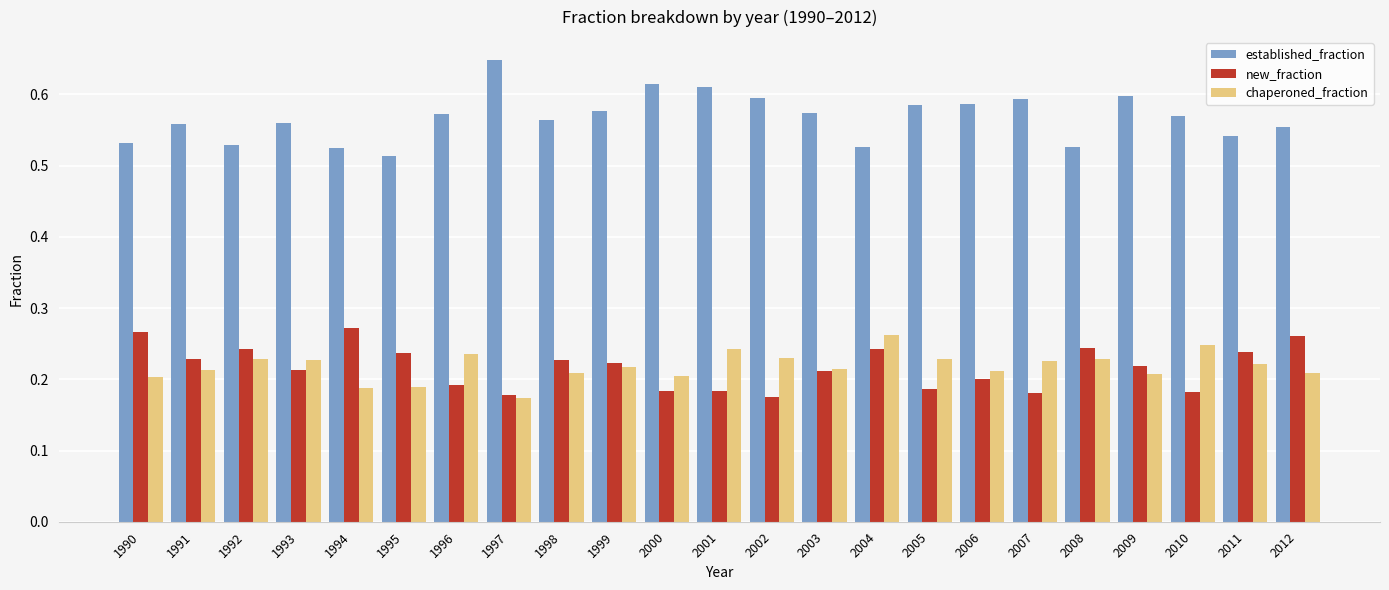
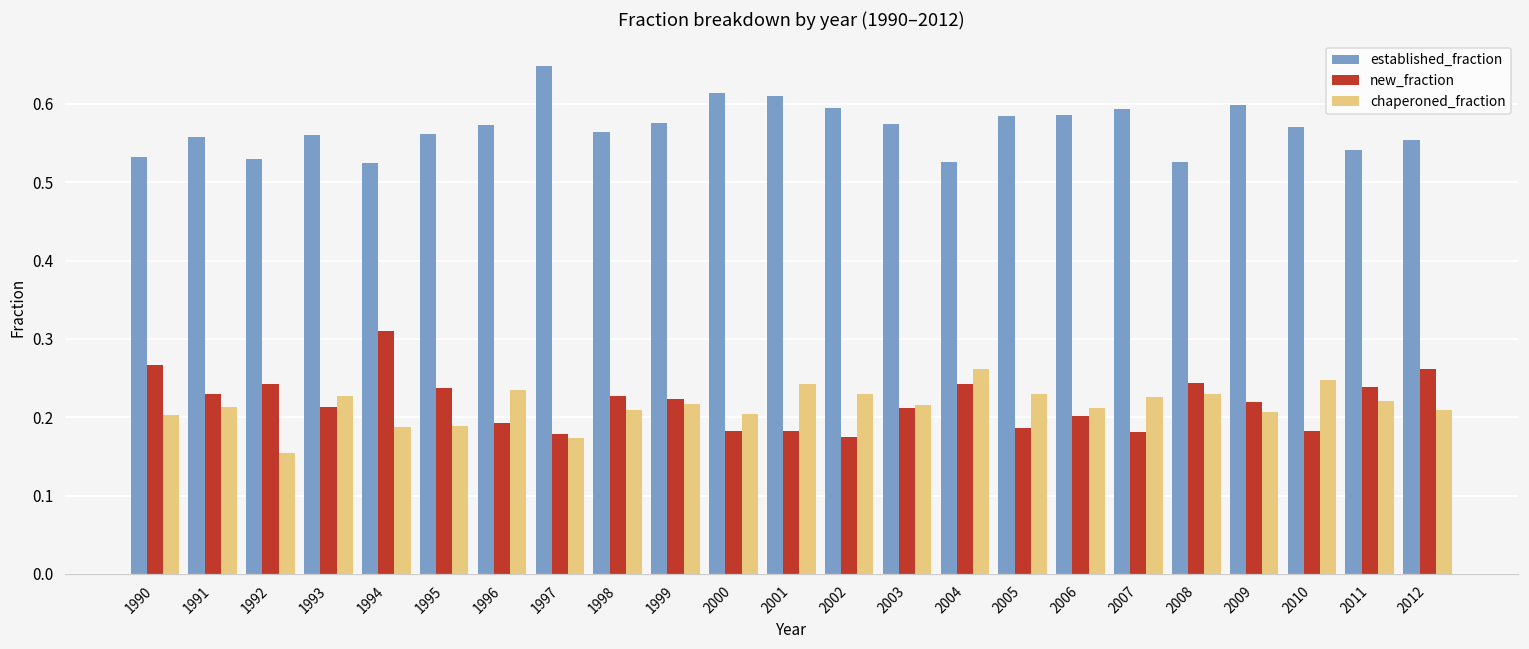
  {
    "established_fraction": {
      "1990": 0.53,
      "1991": 0.56,
      "1992": 0.53,
      "1993": 0.56,
      "1994": 0.53,
-     "1995": 0.51,
+     "1995": 0.56,
      "1996": 0.57,
      "1997": 0.65,
      "1998": 0.56,
      "1999": 0.58,
      "2000": 0.61,
      "2001": 0.61,
      "2002": 0.60,
      "2003": 0.57,
      "2004": 0.53,
      "2005": 0.59,
      "2006": 0.59,
      "2007": 0.59,
      "2008": 0.53,
      "2009": 0.60,
      "2010": 0.57,
      "2011": 0.54,
      "2012": 0.55
    },
    "new_fraction": {
      "1990": 0.27,
      "1991": 0.23,
      "1992": 0.24,
      "1993": 0.21,
-     "1994": 0.27,
+     "1994": 0.31,
      "1995": 0.24,
      "1996": 0.19,
      "1997": 0.18,
      "1998": 0.23,
      "1999": 0.22,
      "2000": 0.18,
      "2001": 0.18,
      "2002": 0.18,
      "2003": 0.21,
      "2004": 0.24,
      "2005": 0.19,
      "2006": 0.20,
      "2007": 0.18,
      "2008": 0.24,
      "2009": 0.22,
      "2010": 0.18,
      "2011": 0.24,
      "2012": 0.26
    },
    "chaperoned_fraction": {
      "1990": 0.20,
      "1991": 0.21,
-     "1992": 0.23,
+     "1992": 0.15,
      "1993": 0.23,
      "1994": 0.19,
      "1995": 0.19,
      "1996": 0.24,
      "1997": 0.17,
      "1998": 0.21,
      "1999": 0.22,
      "2000": 0.20,
      "2001": 0.24,
      "2002": 0.23,
      "2003": 0.22,
      "2004": 0.26,
      "2005": 0.23,
      "2006": 0.21,
      "2007": 0.23,
      "2008": 0.23,
      "2009": 0.21,
      "2010": 0.25,
      "2011": 0.22,
      "2012": 0.21
    }
  }
